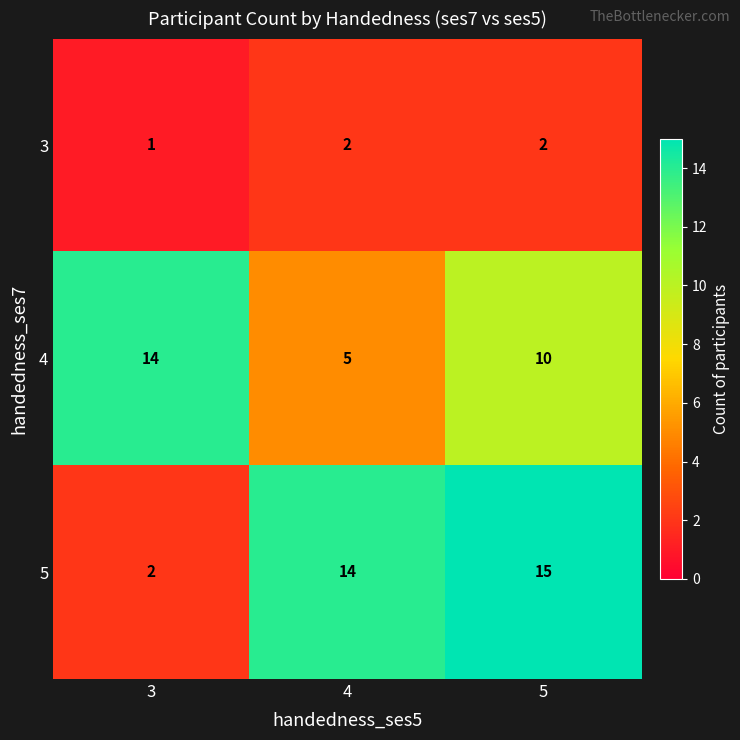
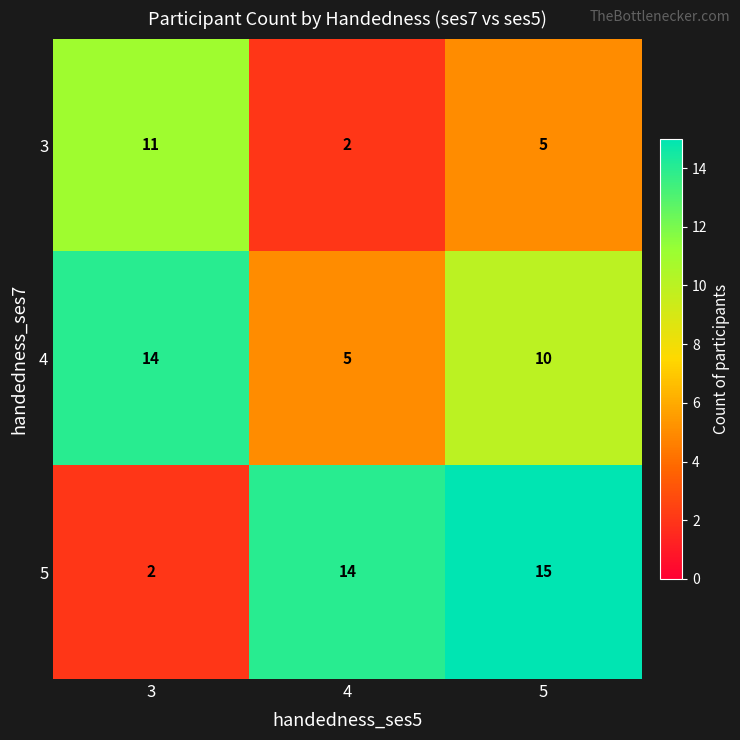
  {
    "3": {
-     "3": 1,
+     "3": 11,
      "4": 2,
-     "5": 2
+     "5": 5
    },
    "4": {
      "3": 14,
      "4": 5,
      "5": 10
    },
    "5": {
      "3": 2,
      "4": 14,
      "5": 15
    }
  }
